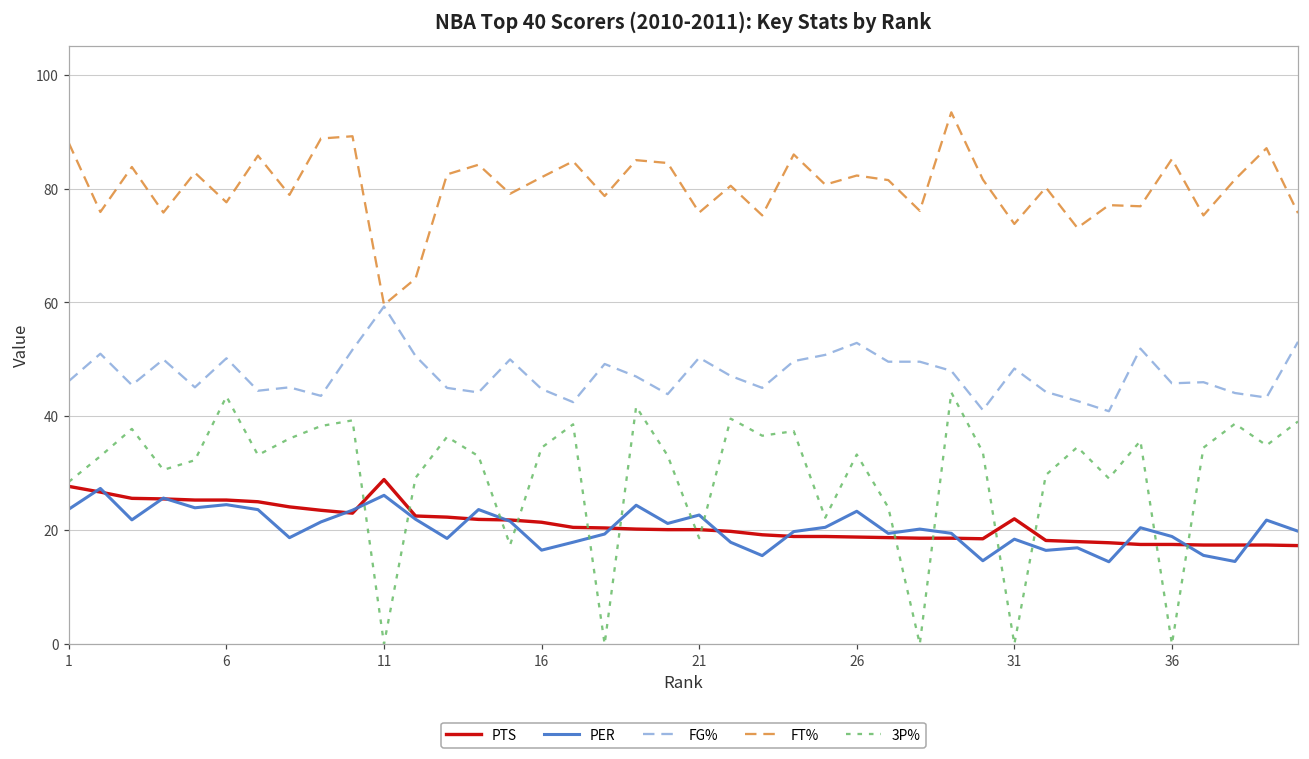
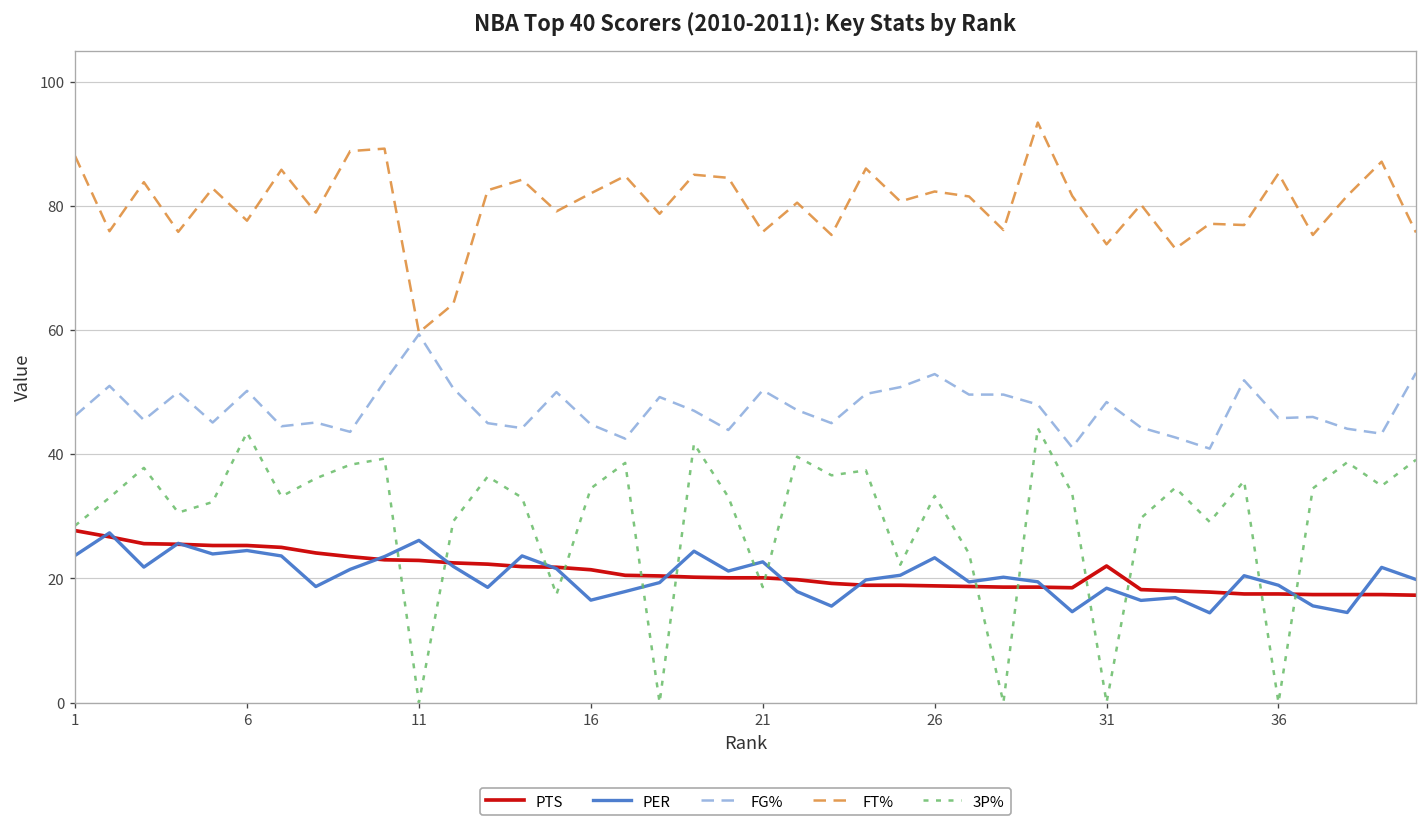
  {
    "PTS": {
      "1": 28,
      "6": 25,
-     "11": 29,
+     "11": 23,
      "16": 21,
      "21": 20,
      "26": 19,
      "31": 22,
      "36": 18
    },
    "PER": {
      "1": 24,
      "6": 24,
      "11": 26,
      "16": 17,
      "21": 23,
      "26": 23,
      "31": 18,
      "36": 19
    },
    "FG%": {
      "1": 46,
      "6": 50,
      "16": 45,
      "21": 50,
      "26": 53,
      "31": 48,
      "36": 46
    },
    "FT%": {
      "1": 88,
      "6": 78,
      "16": 82,
      "21": 76,
      "26": 82,
      "31": 74,
      "36": 85
    },
    "3P%": {
      "1": 29,
      "6": 44,
      "11": 0,
      "16": 35,
      "21": 19,
      "26": 33,
      "31": 0,
      "36": 0
    }
  }
